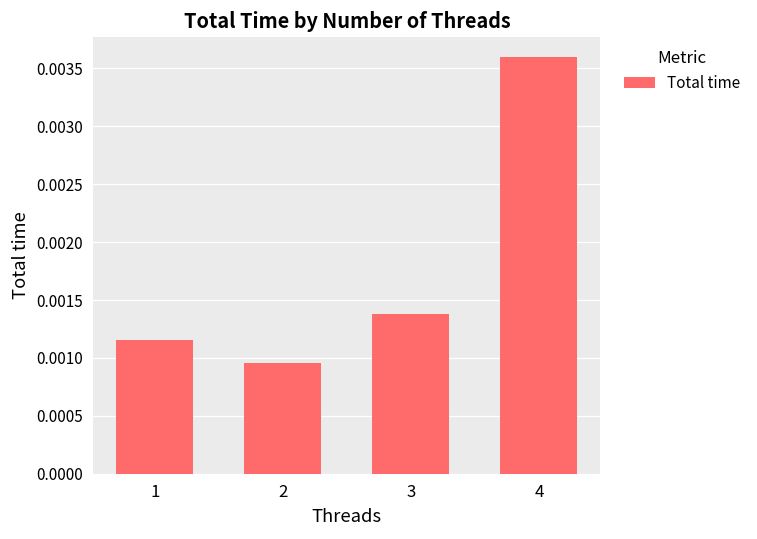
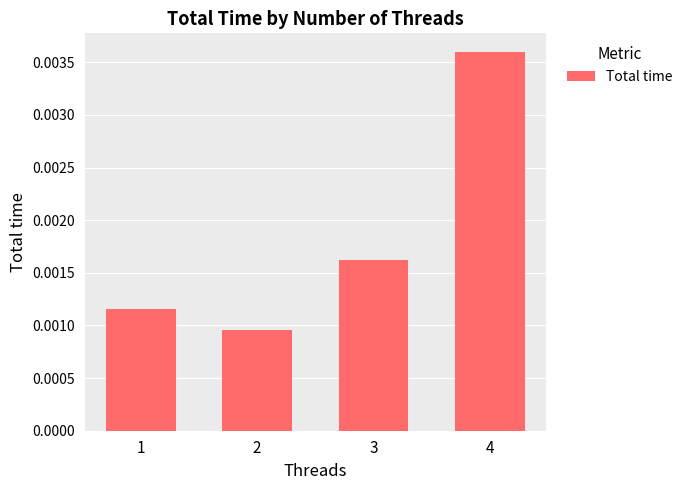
  {
    "1": 0.00116,
    "2": 0.00096,
-   "3": 0.00138,
+   "3": 0.00162,
    "4": 0.00360
  }
